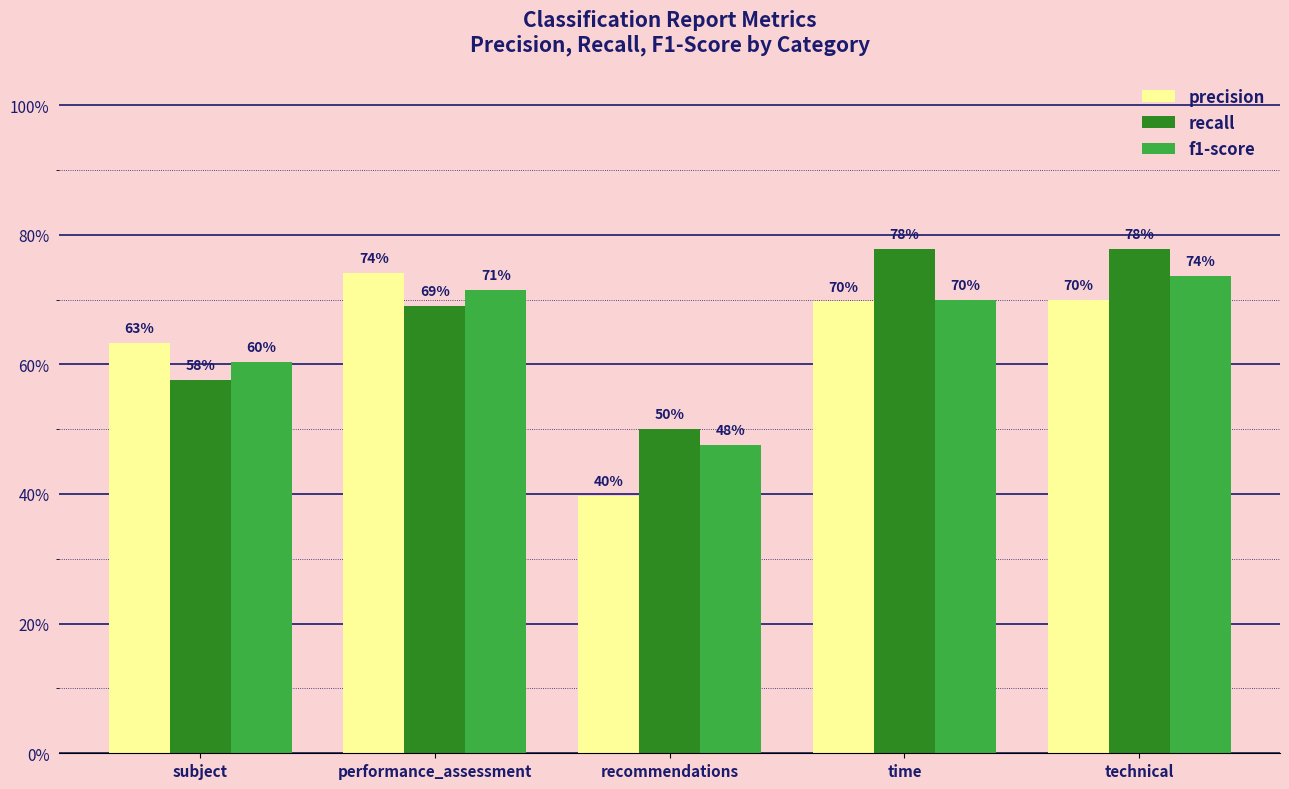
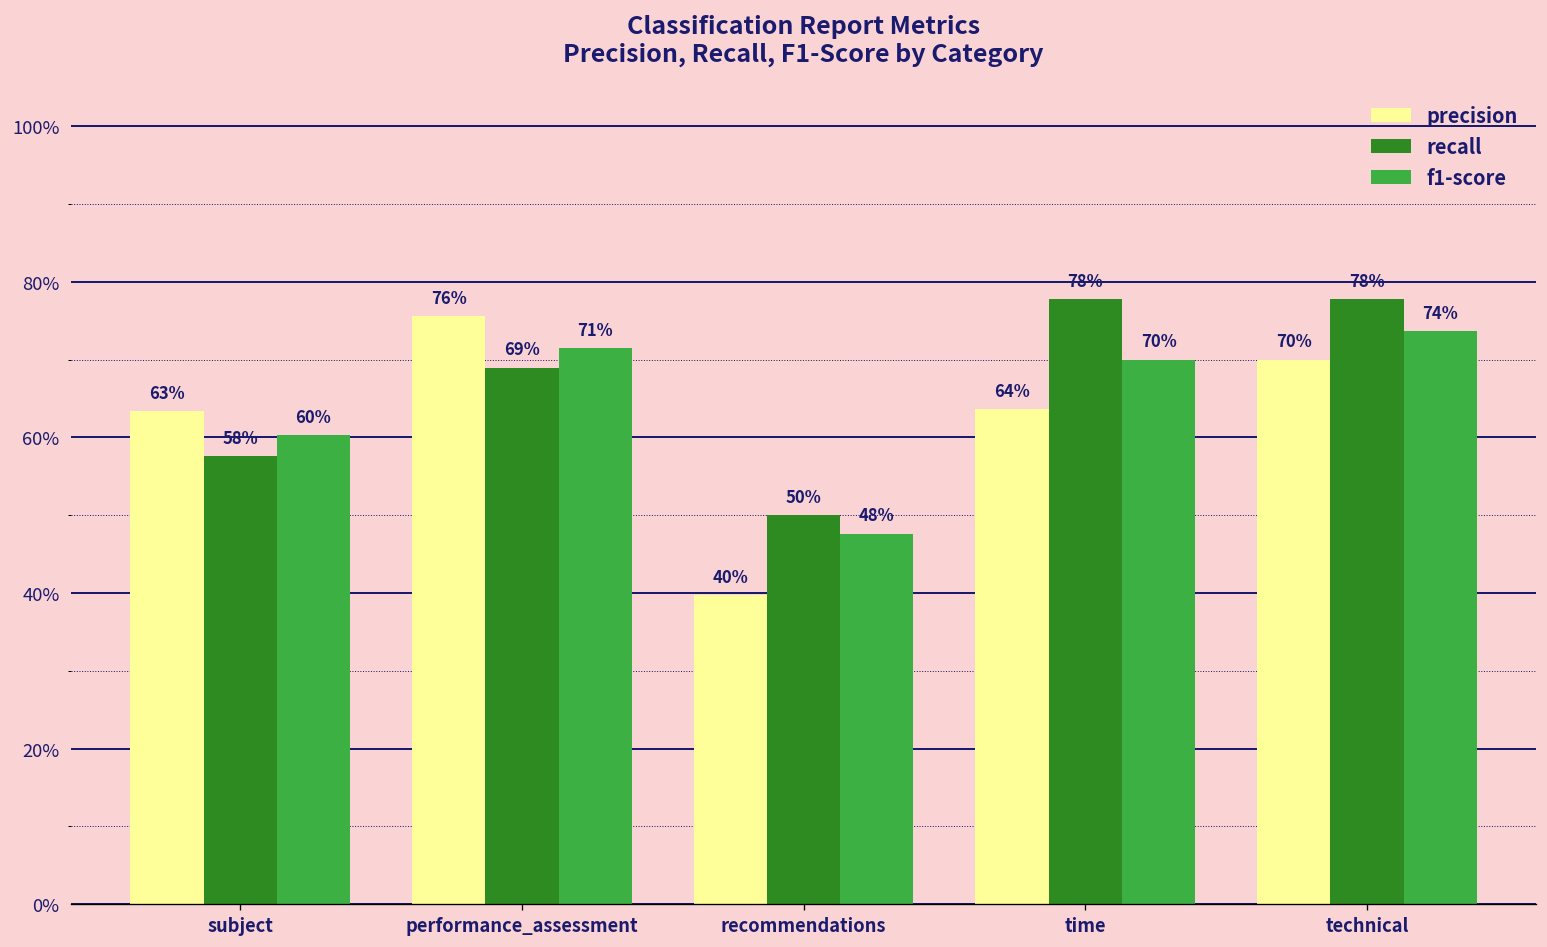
  {
    "precision": {
      "subject": "63%",
-     "performance_assessment": "74%",
+     "performance_assessment": "76%",
      "recommendations": "40%",
-     "time": "70%",
+     "time": "64%",
      "technical": "70%"
    }
  }
